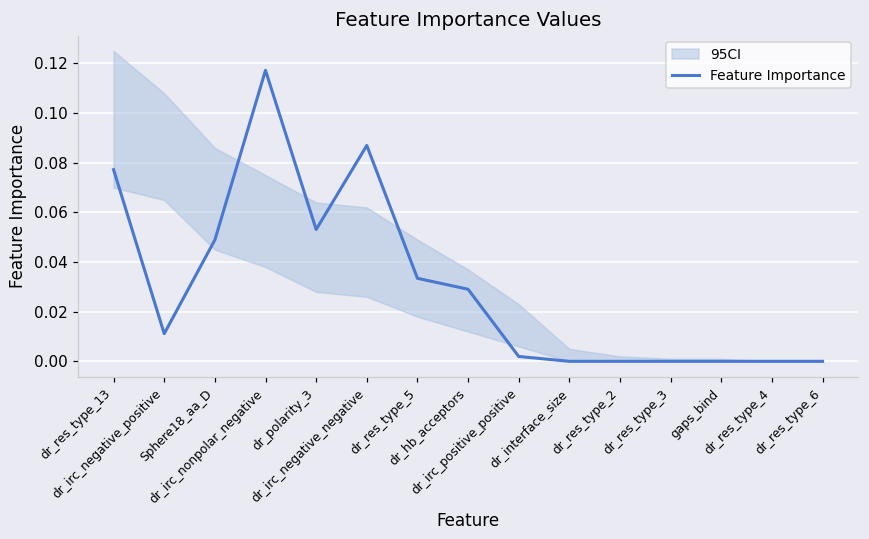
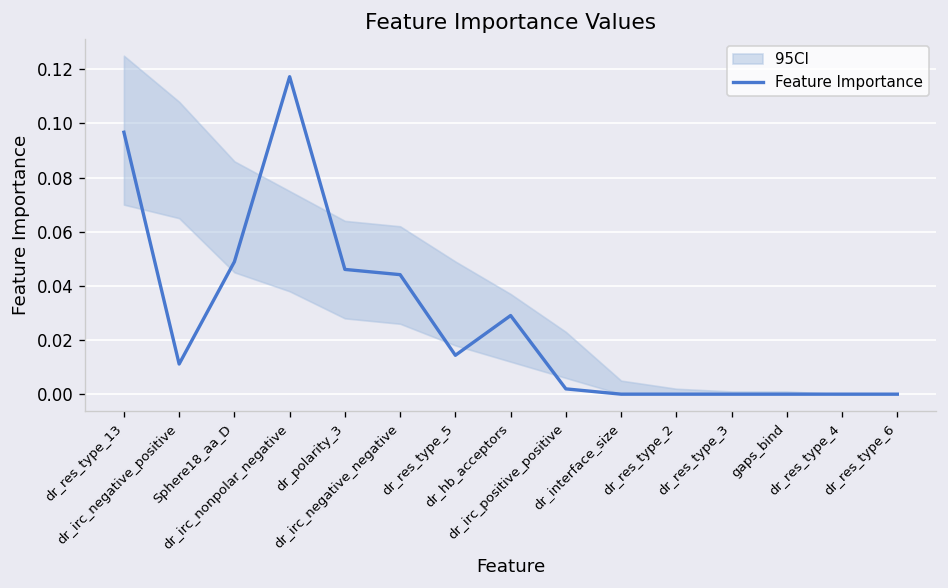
  {
    "Feature Importance": {
-     "dr_res_type_13": 0.077,
+     "dr_res_type_13": 0.097,
      "dr_irc_negative_positive": 0.011,
      "Sphere18_aa_D": 0.049,
      "dr_irc_nonpolar_negative": 0.117,
-     "dr_polarity_3": 0.053,
-     "dr_irc_negative_negative": 0.087,
-     "dr_res_type_5": 0.033,
+     "dr_polarity_3": 0.046,
+     "dr_irc_negative_negative": 0.044,
+     "dr_res_type_5": 0.014,
      "dr_hb_acceptors": 0.029,
      "dr_irc_positive_positive": 0.002,
      "dr_interface_size": 0.000,
      "dr_res_type_2": 0.000
    }
  }
